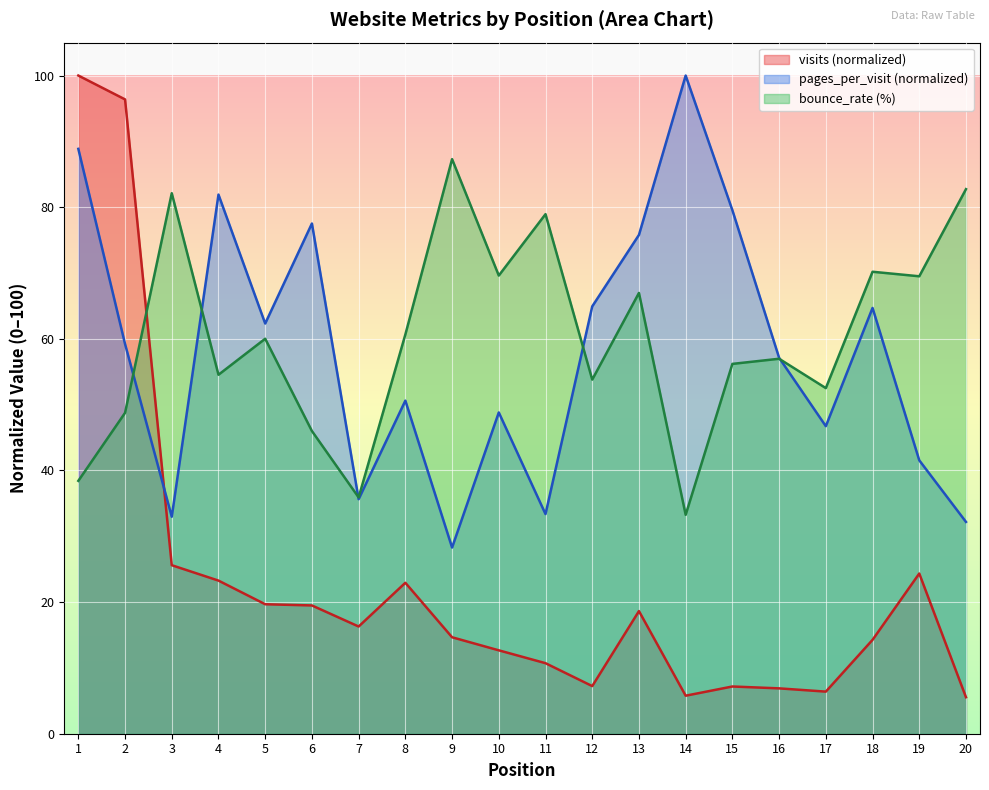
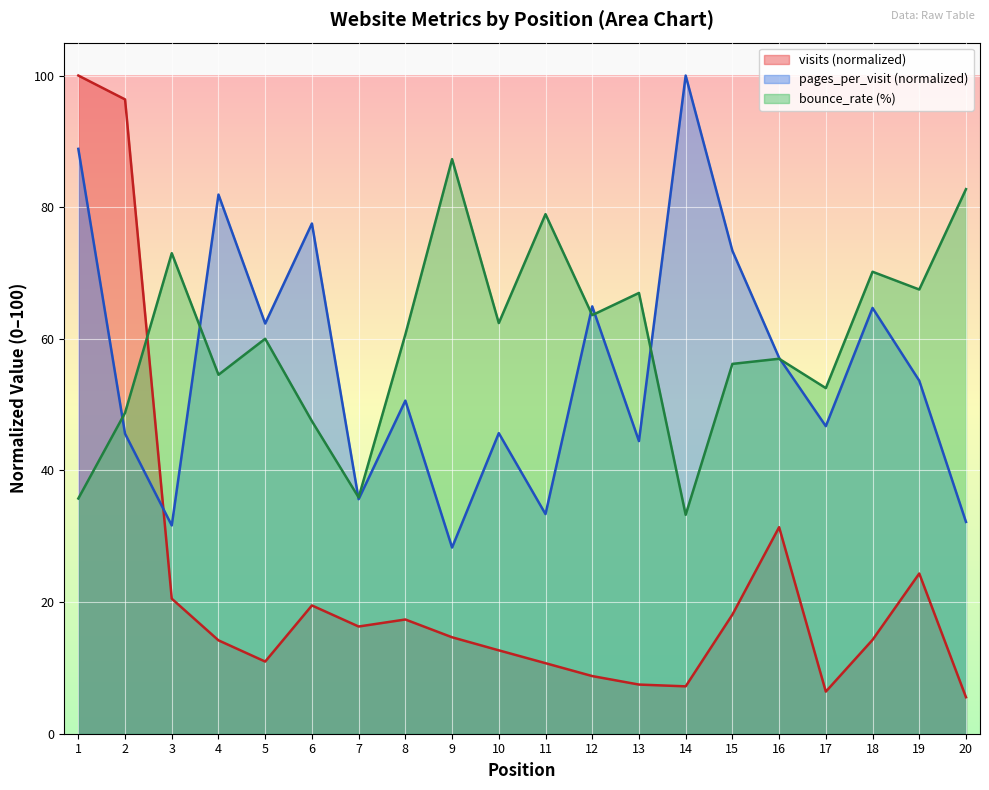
  {
    "visits (normalized)": {
      "1": 100,
      "2": 96,
-     "3": 26,
-     "4": 23,
-     "5": 20,
+     "3": 21,
+     "4": 14,
+     "5": 11,
      "6": 19,
      "7": 16,
-     "8": 23,
+     "8": 17,
      "9": 15,
      "10": 13,
      "11": 11,
-     "12": 7,
-     "13": 19,
-     "14": 6,
-     "15": 7,
-     "16": 7,
+     "12": 9,
+     "13": 7,
+     "14": 7,
+     "15": 18,
+     "16": 31,
      "17": 6,
      "18": 14,
      "19": 24,
      "20": 6
    },
    "pages_per_visit (normalized)": {
      "1": 89,
-     "2": 59,
-     "3": 33,
+     "2": 46,
+     "3": 32,
      "4": 82,
      "5": 62,
      "6": 78,
      "8": 51,
      "9": 28,
-     "10": 49,
+     "10": 46,
      "11": 33,
      "12": 65,
-     "13": 76,
+     "13": 44,
      "14": 100,
-     "15": 80,
+     "15": 73,
      "17": 47,
      "18": 65,
-     "19": 42,
+     "19": 54,
      "20": 32
    },
    "bounce_rate (%)": {
-     "1": 38,
+     "1": 36,
      "2": 49,
-     "3": 82,
+     "3": 73,
      "4": 55,
      "5": 60,
-     "6": 46,
+     "6": 47,
      "8": 61,
      "9": 87,
-     "10": 70,
+     "10": 62,
      "11": 79,
-     "12": 54,
+     "12": 64,
      "13": 67,
      "14": 33,
      "15": 56,
      "17": 53,
      "18": 70,
-     "19": 70,
+     "19": 67,
      "20": 83
    }
  }
